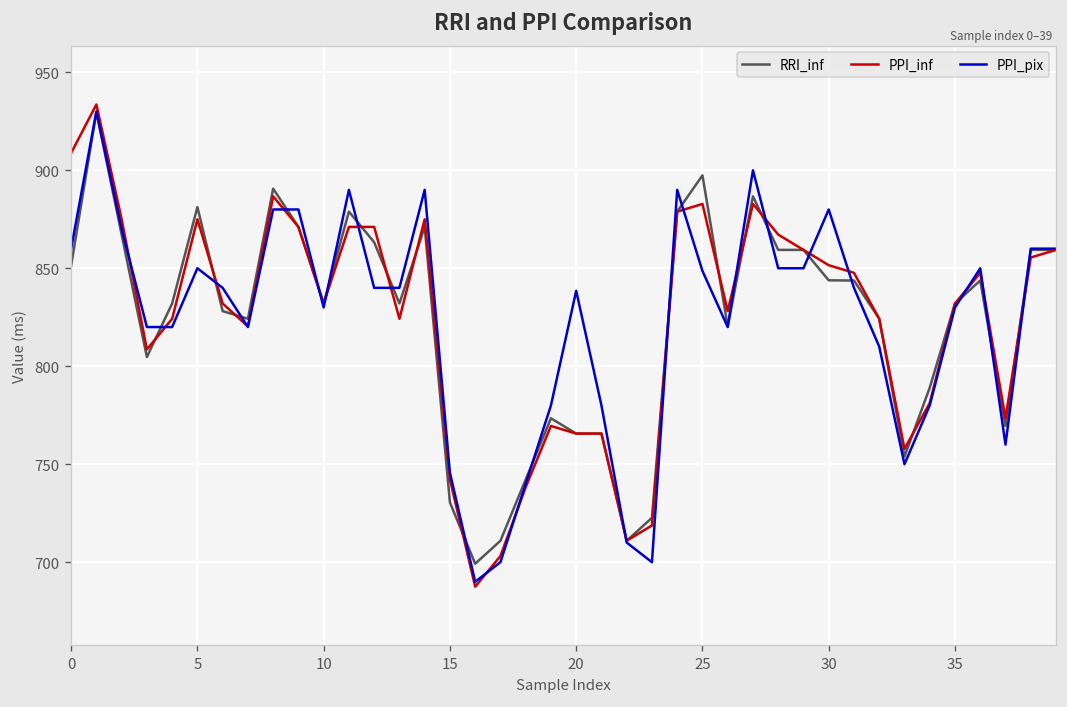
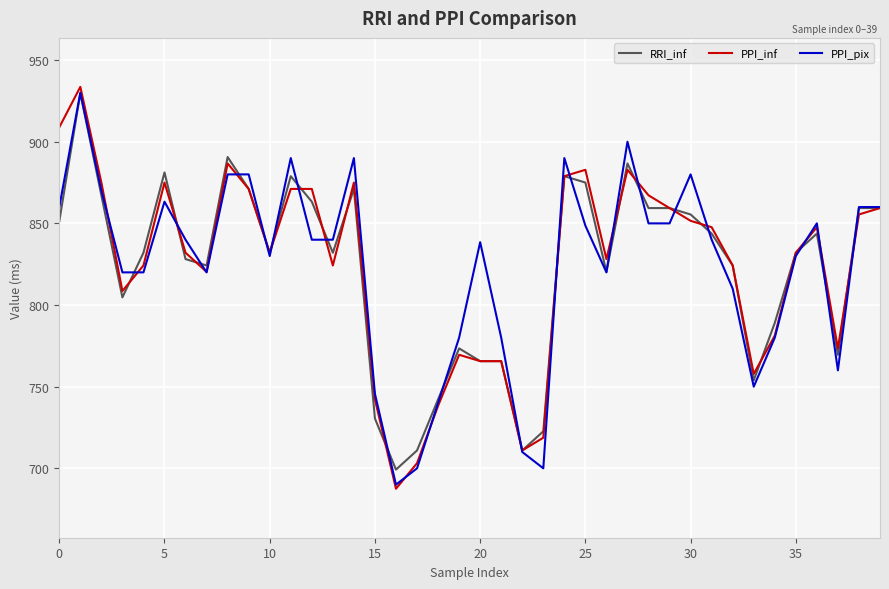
  {
    "RRI_inf": {
      "0": 851,
      "5": 881,
      "15": 730,
-     "25": 897,
-     "30": 844
+     "25": 875,
+     "30": 855
    },
    "PPI_inf": {
      "0": 909,
      "5": 875,
      "15": 742,
      "25": 883,
      "30": 852
    },
    "PPI_pix": {
      "0": 860,
-     "5": 850,
+     "5": 863,
      "10": 830,
      "15": 746,
      "20": 839,
      "25": 849,
      "30": 880,
      "35": 830
    }
  }
